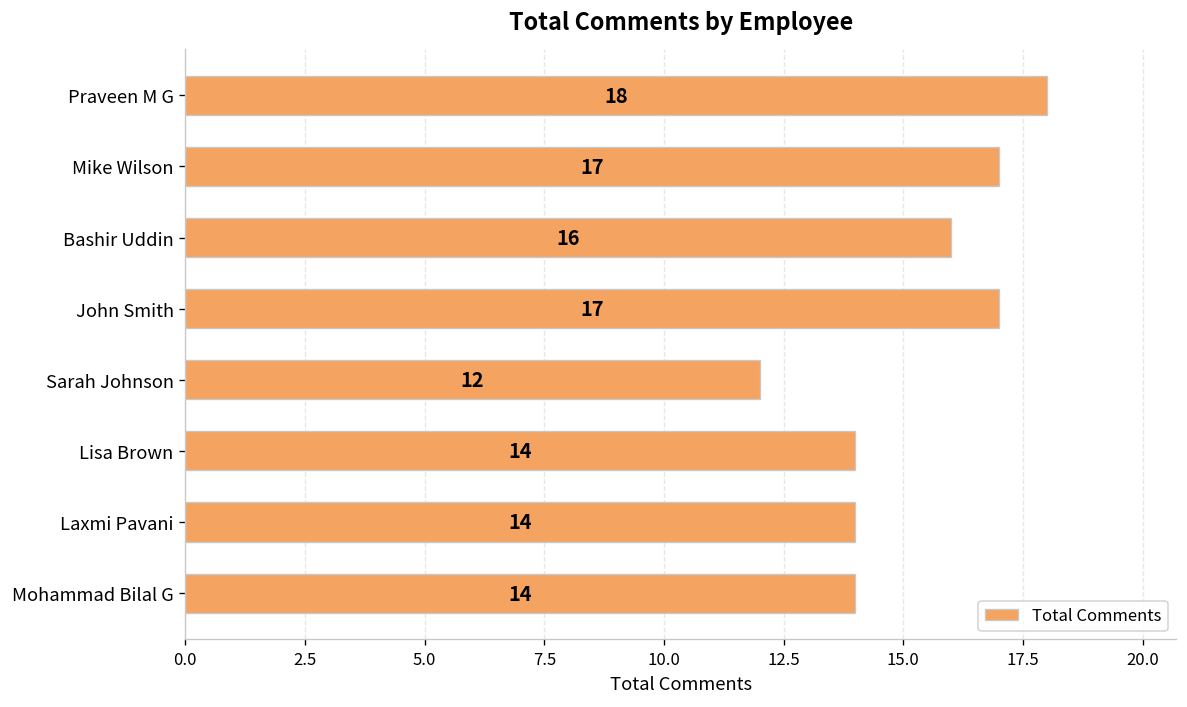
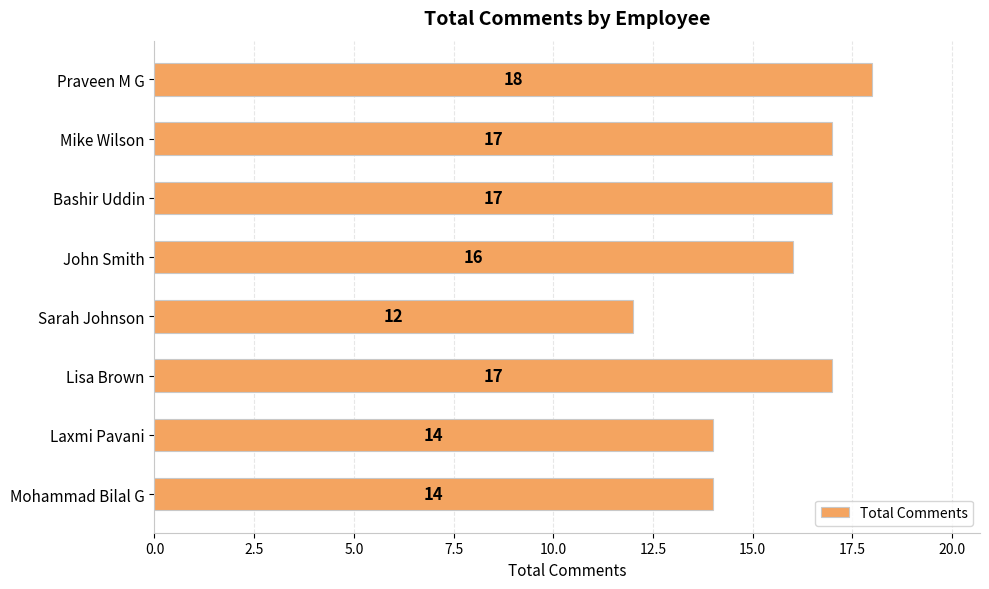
  {
    "Praveen M G": 18,
    "Mike Wilson": 17,
-   "Bashir Uddin": 16,
-   "John Smith": 17,
+   "Bashir Uddin": 17,
+   "John Smith": 16,
    "Sarah Johnson": 12,
-   "Lisa Brown": 14,
+   "Lisa Brown": 17,
    "Laxmi Pavani": 14,
    "Mohammad Bilal G": 14
  }
